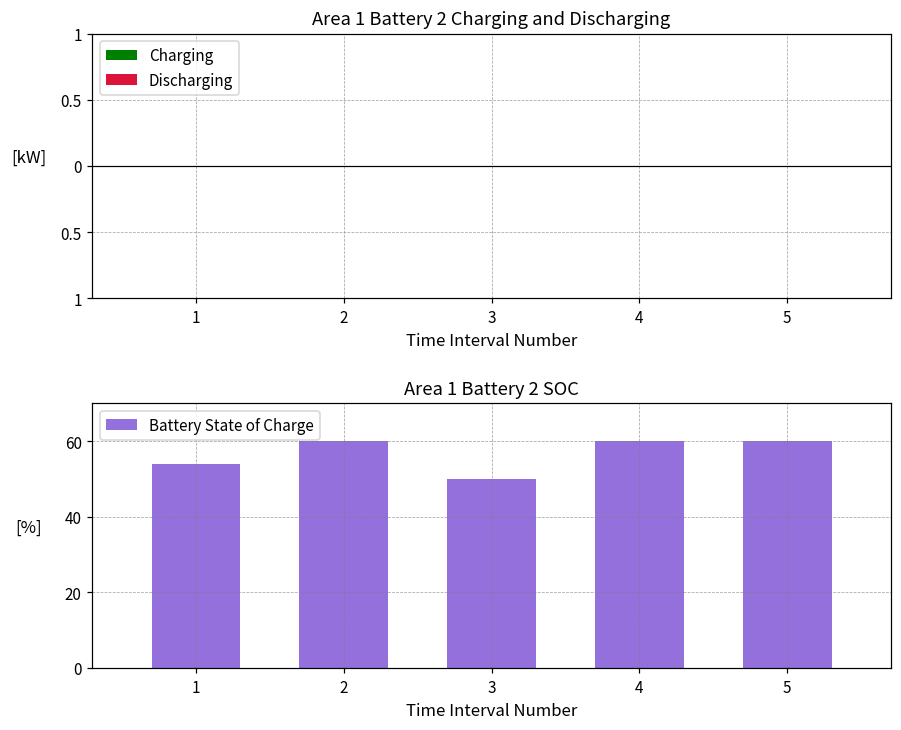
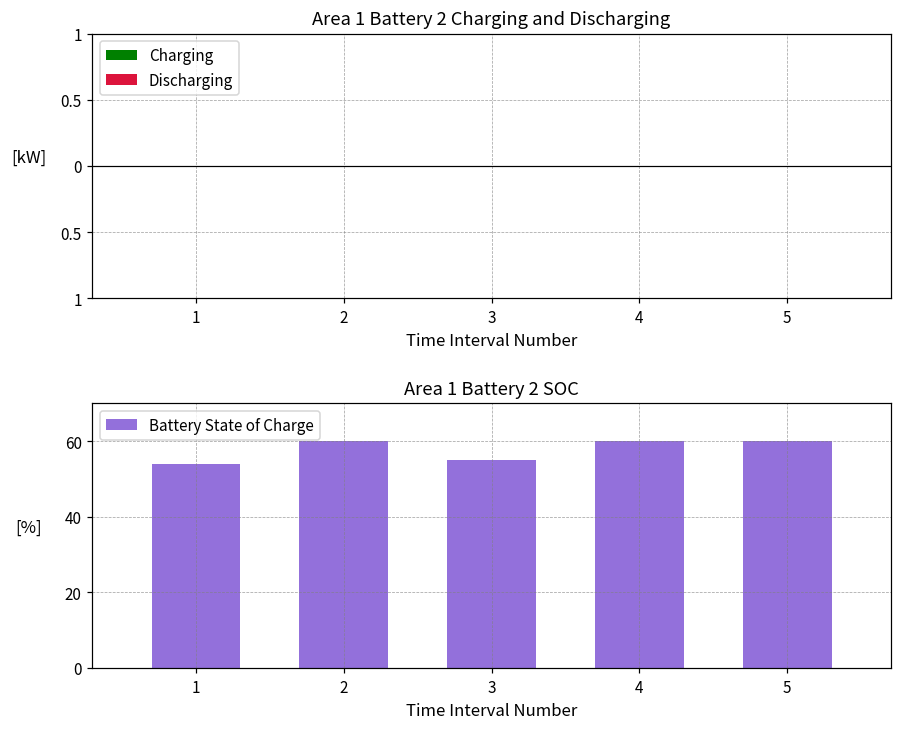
  {
    "Area 1 Battery 2 SOC": {
      "1": 54,
      "2": 60,
-     "3": 50,
+     "3": 55,
      "4": 60,
      "5": 60
    }
  }
